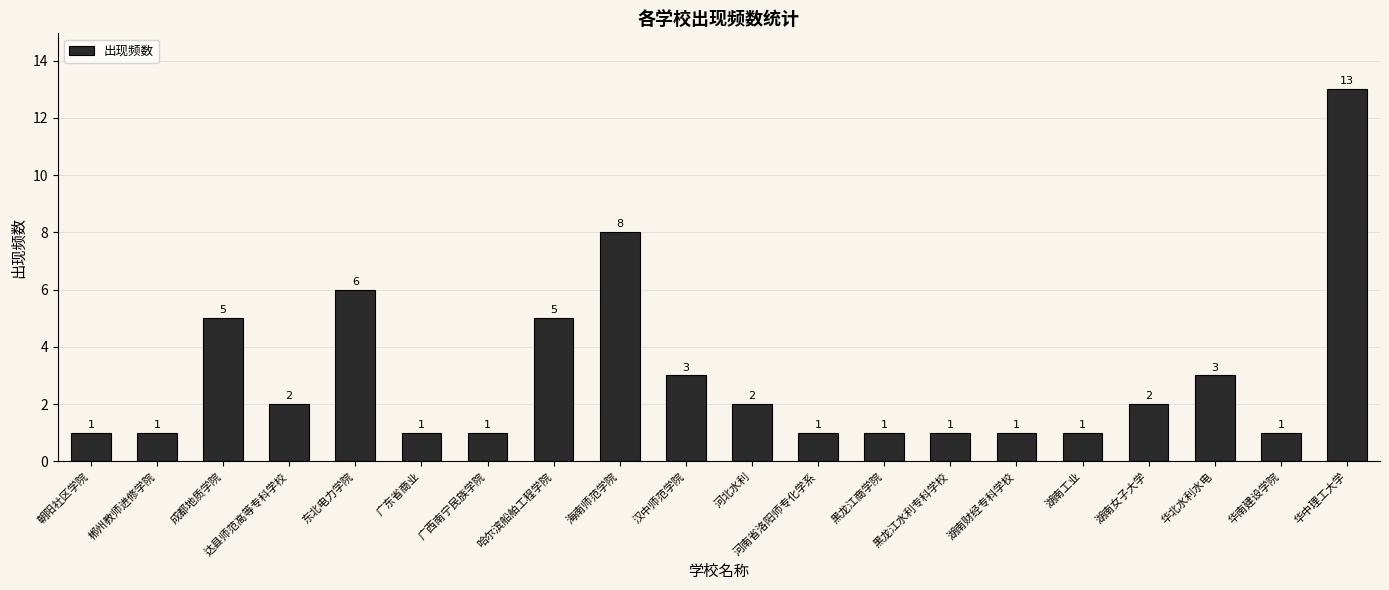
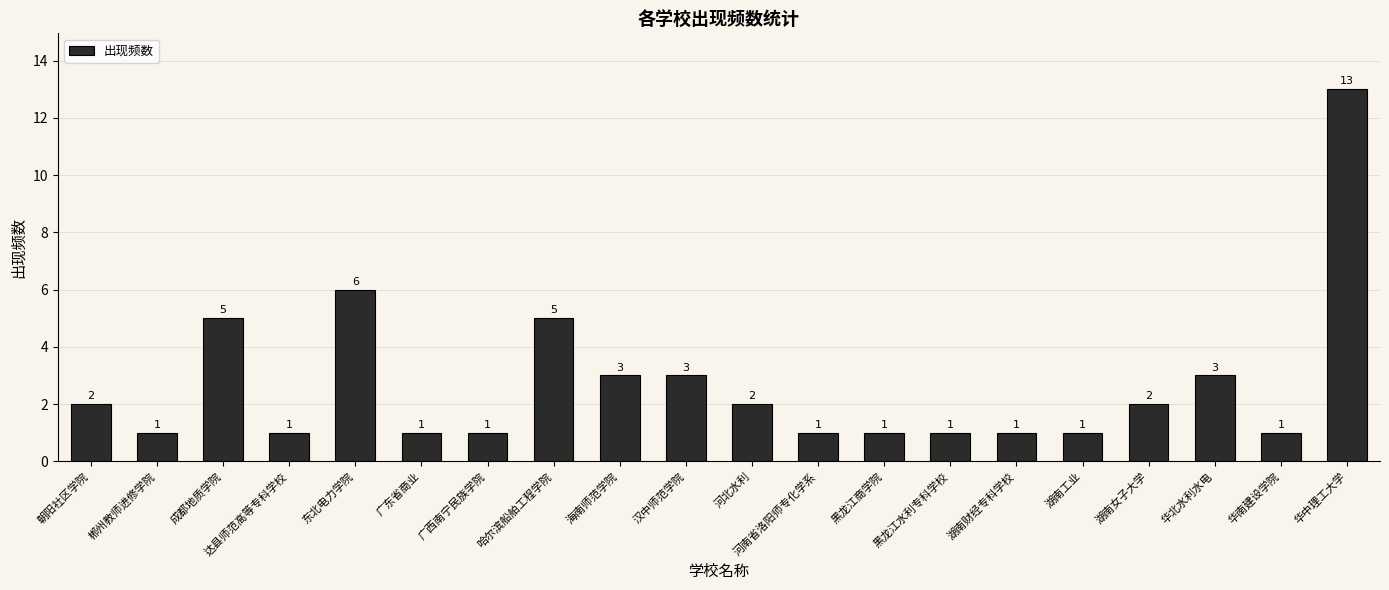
  {
-   "朝阳社区学院": 1,
+   "朝阳社区学院": 2,
    "郴州教师进修学院": 1,
    "成都地质学院": 5,
-   "达县师范高等专科学校": 2,
+   "达县师范高等专科学校": 1,
    "东北电力学院": 6,
    "广东省商业": 1,
    "广西南宁民族学院": 1,
    "哈尔滨船舶工程学院": 5,
-   "海南师范学院": 8,
+   "海南师范学院": 3,
    "汉中师范学院": 3,
    "河北水利": 2,
    "河南省洛阳师专化学系": 1,
    "黑龙江商学院": 1,
    "黑龙江水利专科学校": 1,
    "湖南财经专科学校": 1,
    "湖南工业": 1,
    "湖南女子大学": 2,
    "华北水利水电": 3,
    "华南建设学院": 1,
    "华中理工大学": 13
  }
